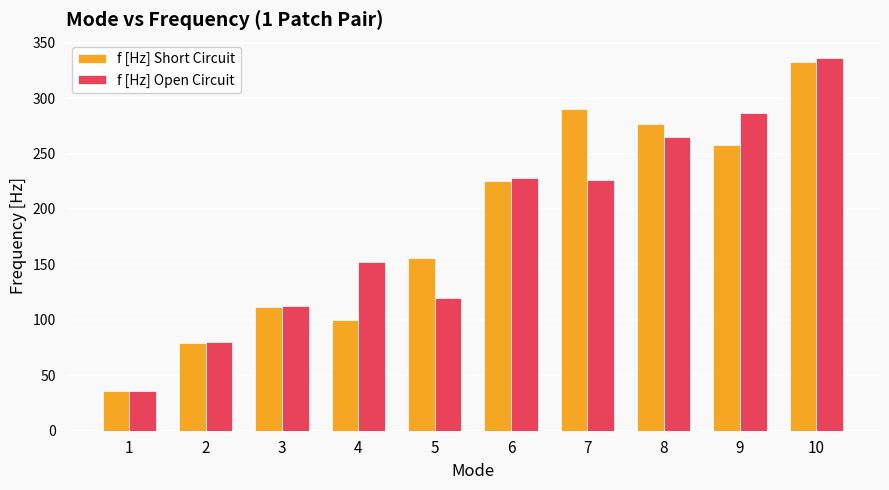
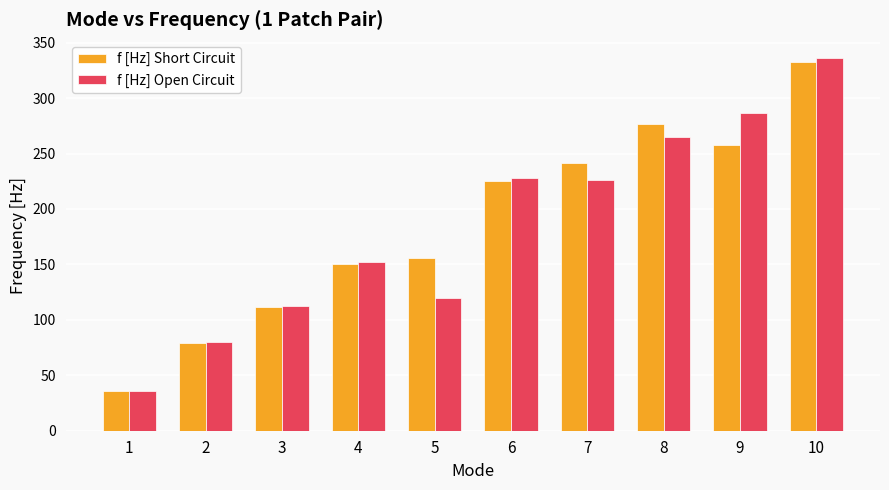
  {
    "f [Hz] Short Circuit": {
      "1": 36,
      "2": 79,
      "3": 111,
-     "4": 100,
+     "4": 150,
      "5": 156,
      "6": 225,
-     "7": 290,
+     "7": 241,
      "8": 277,
      "9": 258,
      "10": 333
    },
    "f [Hz] Open Circuit": {
      "1": 36,
      "2": 80,
      "3": 113,
      "4": 153,
      "5": 120,
      "6": 228,
      "7": 227,
      "8": 265,
      "9": 287,
      "10": 336
    }
  }
